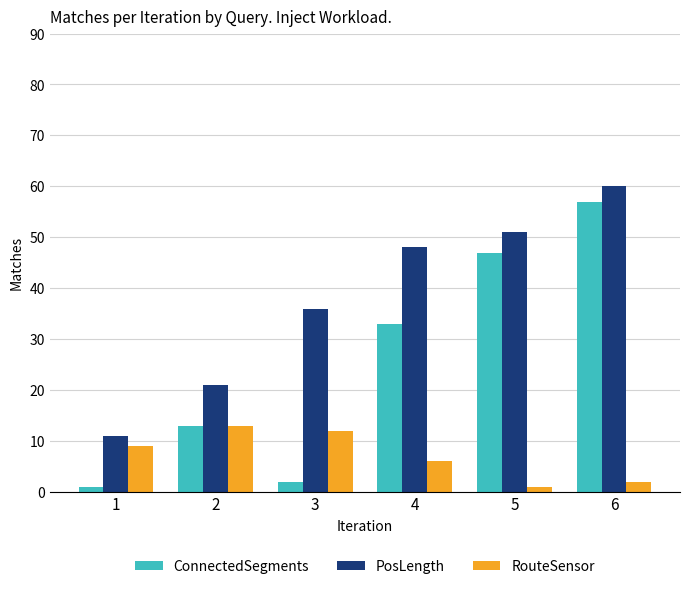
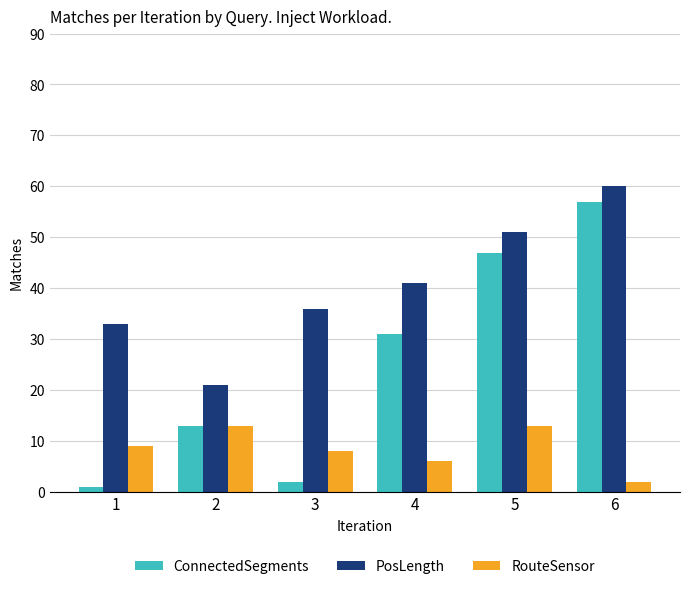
  {
    "ConnectedSegments": {
      "1": 1,
      "2": 13,
      "3": 2,
-     "4": 33,
+     "4": 31,
      "5": 47,
      "6": 57
    },
    "PosLength": {
-     "1": 11,
+     "1": 33,
      "2": 21,
      "3": 36,
-     "4": 48,
+     "4": 41,
      "5": 51,
      "6": 60
    },
    "RouteSensor": {
      "1": 9,
      "2": 13,
-     "3": 12,
+     "3": 8,
      "4": 6,
-     "5": 1,
+     "5": 13,
      "6": 2
    }
  }
